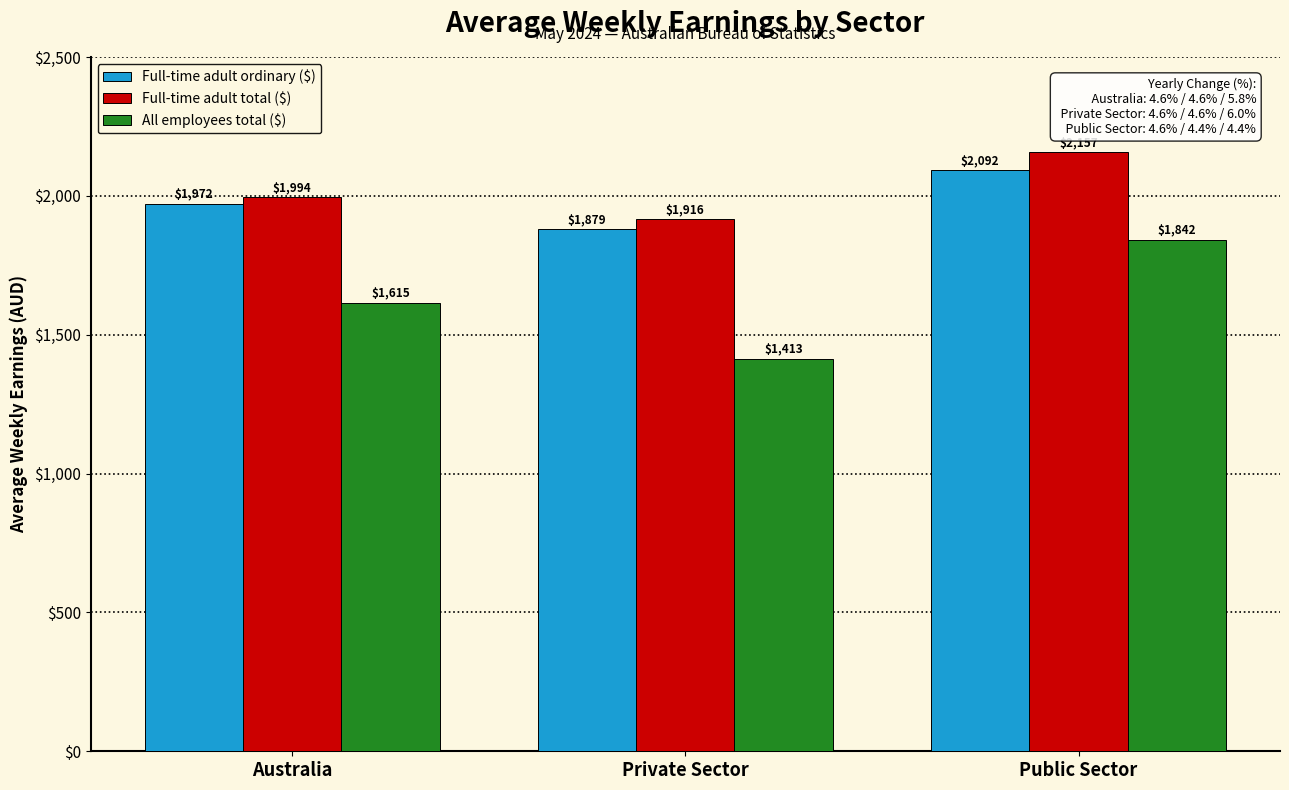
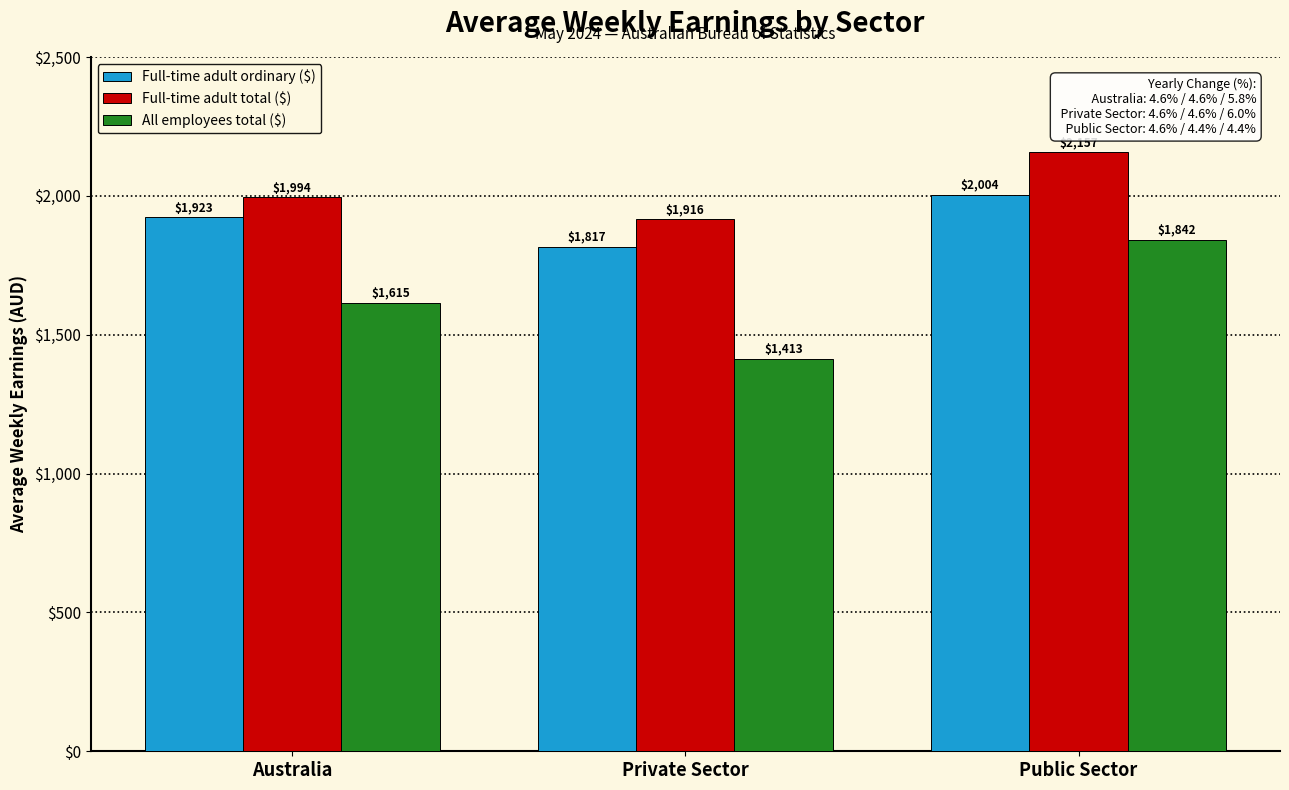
  {
    "Full-time adult ordinary ($)": {
-     "Australia": "$1,972",
-     "Private Sector": "$1,879",
-     "Public Sector": "$2,092"
+     "Australia": "$1,923",
+     "Private Sector": "$1,817",
+     "Public Sector": "$2,004"
    },
    "Full-time adult total ($)": {
      "Australia": "$1,994",
      "Private Sector": "$1,916"
    },
    "All employees total ($)": {
      "Australia": "$1,615",
      "Private Sector": "$1,413",
      "Public Sector": "$1,842"
    }
  }
